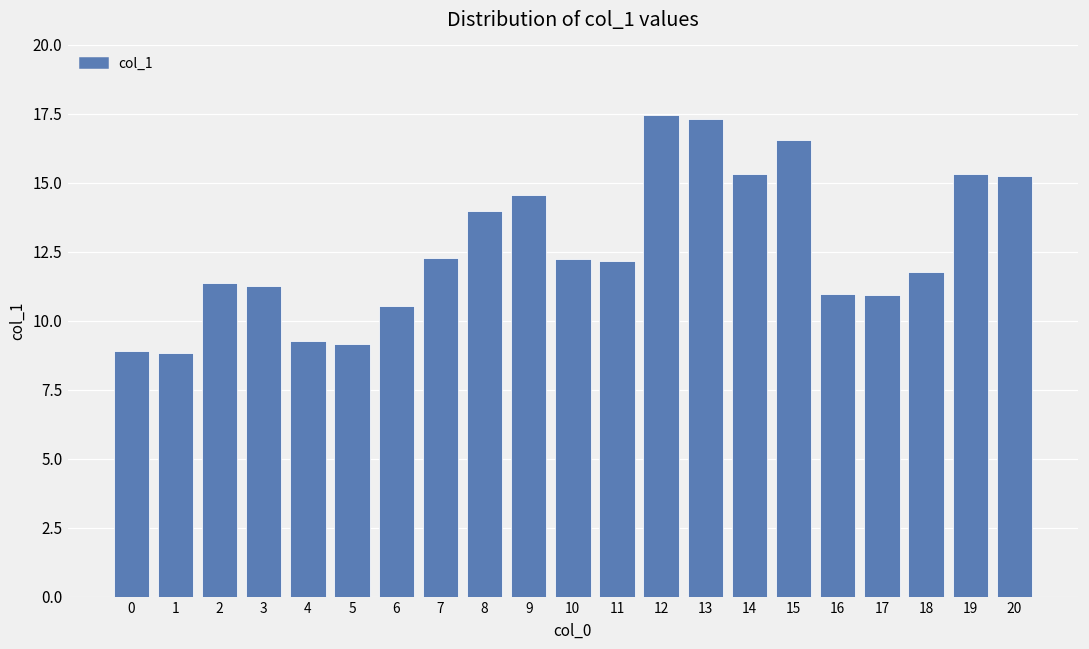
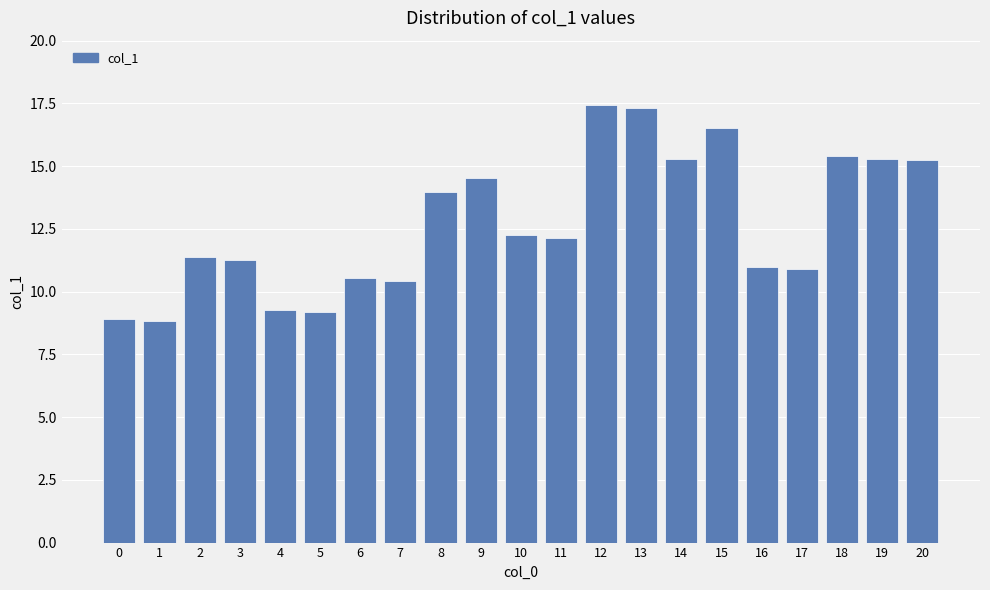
  {
    "0": 8.9,
    "1": 8.8,
    "2": 11.4,
    "3": 11.3,
    "4": 9.3,
    "5": 9.2,
    "6": 10.5,
-   "7": 12.3,
+   "7": 10.4,
    "8": 14.0,
    "9": 14.5,
    "10": 12.2,
    "11": 12.2,
    "12": 17.4,
    "13": 17.3,
    "14": 15.3,
    "15": 16.5,
    "16": 11.0,
    "17": 10.9,
-   "18": 11.8,
+   "18": 15.4,
    "19": 15.3,
    "20": 15.2
  }
